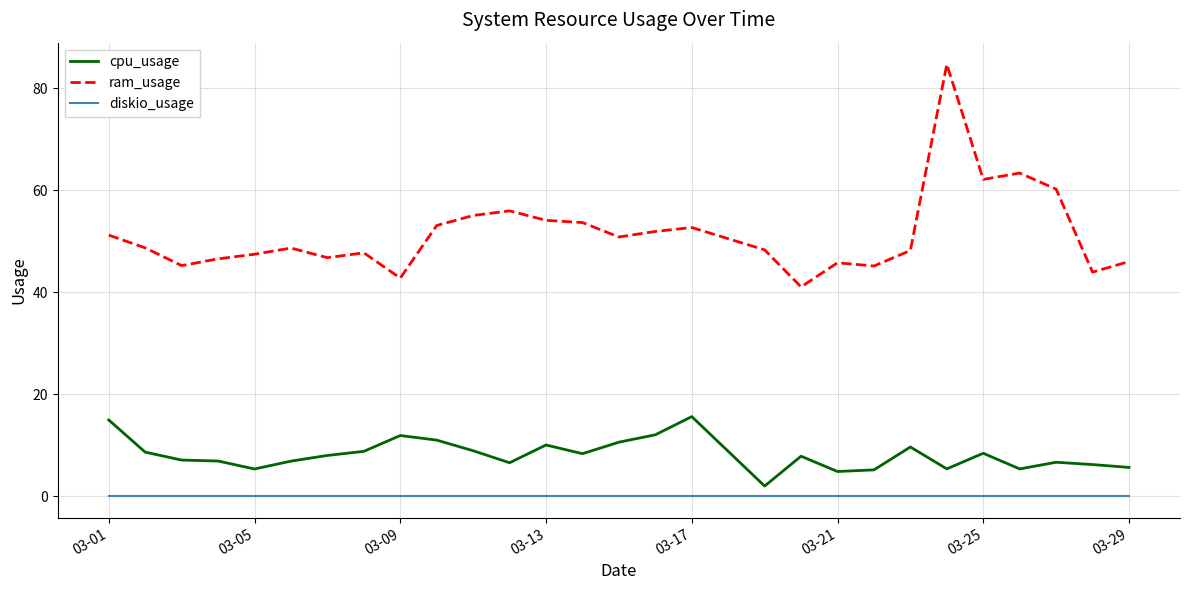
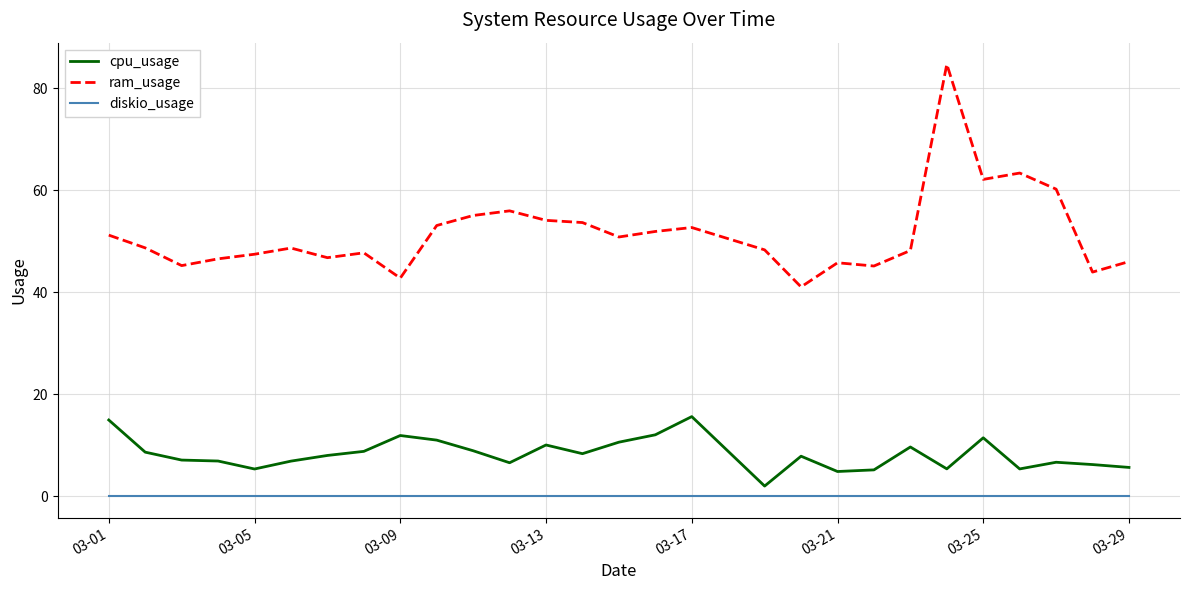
  {
    "cpu_usage": {
      "03-01": 15,
      "03-05": 5,
      "03-09": 12,
      "03-13": 10,
      "03-17": 16,
      "03-21": 5,
-     "03-25": 8,
+     "03-25": 11,
      "03-29": 6
    },
    "ram_usage": {
      "03-01": 51,
      "03-05": 47,
      "03-09": 43,
      "03-13": 54,
      "03-17": 53,
      "03-21": 46,
      "03-25": 62,
      "03-29": 46
    },
    "diskio_usage": {
      "03-01": 0,
      "03-05": 0,
      "03-09": 0,
      "03-13": 0,
      "03-17": 0,
      "03-21": 0,
      "03-25": 0,
      "03-29": 0
    }
  }
